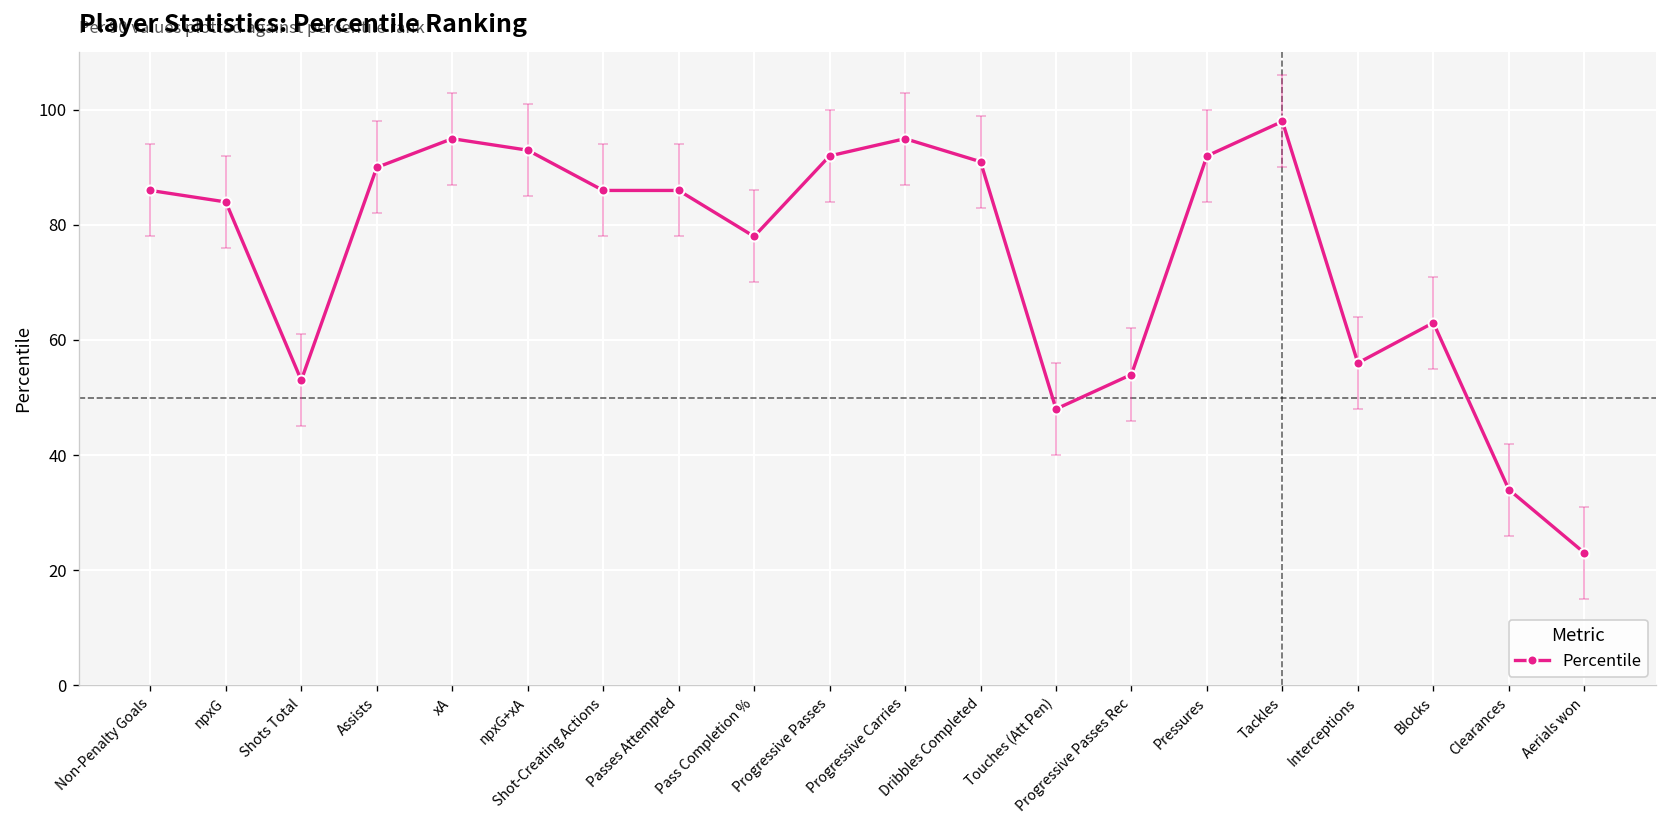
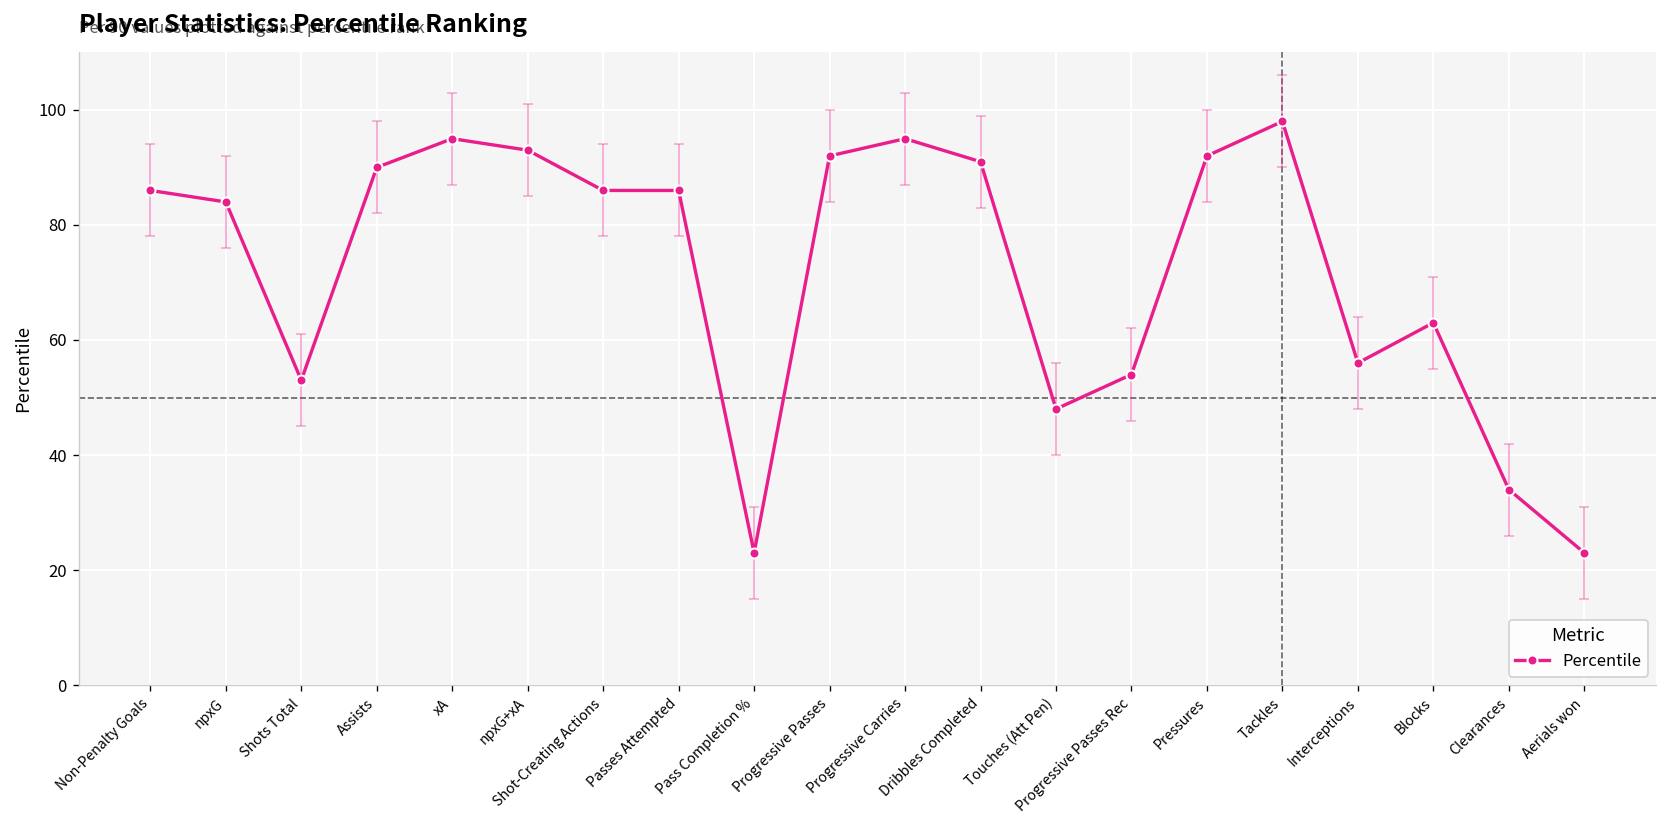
  {
    "Percentile": {
      "Non-Penalty Goals": 86,
      "npxG": 84,
      "Shots Total": 53,
      "Assists": 90,
      "xA": 95,
      "npxG+xA": 93,
      "Shot-Creating Actions": 86,
      "Passes Attempted": 86,
-     "Pass Completion %": 78,
+     "Pass Completion %": 23,
      "Progressive Passes": 92,
      "Progressive Carries": 95,
      "Dribbles Completed": 91,
      "Touches (Att Pen)": 48,
      "Progressive Passes Rec": 54,
      "Pressures": 92,
      "Tackles": 98,
      "Interceptions": 56,
      "Blocks": 63,
      "Clearances": 34,
      "Aerials won": 23
    }
  }
